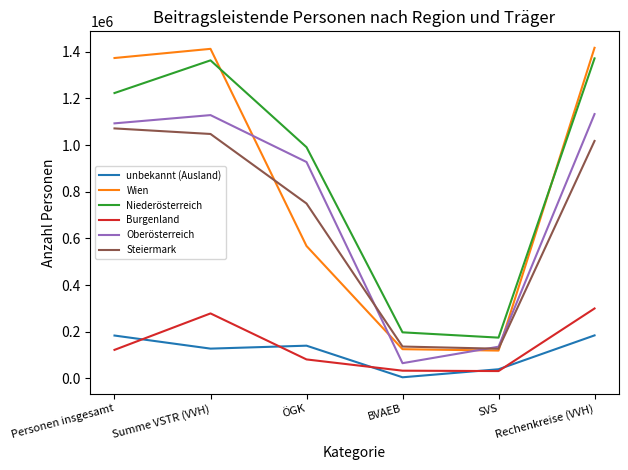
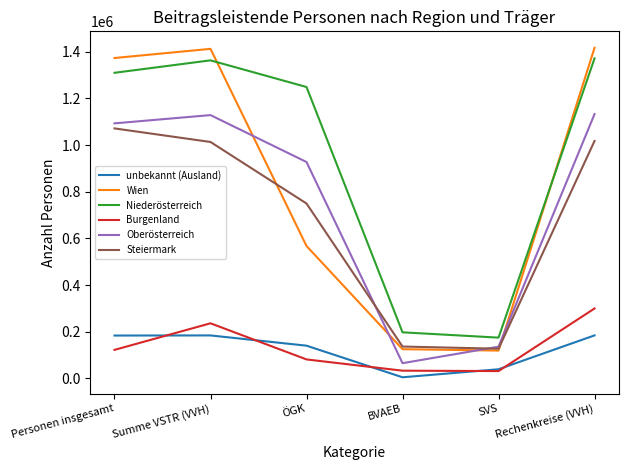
  {
    "unbekannt (Ausland)": {
      "Personen insgesamt": 180000,
-     "Summe VSTR (VVH)": 130000,
+     "Summe VSTR (VVH)": 180000,
      "ÖGK": 140000,
      "BVAEB": 0,
      "Rechenkreise (VVH)": 180000
    },
    "Wien": {
      "Personen insgesamt": 1370000,
      "Summe VSTR (VVH)": 1410000,
      "ÖGK": 570000,
      "BVAEB": 130000,
      "Rechenkreise (VVH)": 1420000
    },
    "Niederösterreich": {
-     "Personen insgesamt": 1220000,
+     "Personen insgesamt": 1310000,
      "Summe VSTR (VVH)": 1360000,
-     "ÖGK": 990000,
+     "ÖGK": 1250000,
      "BVAEB": 200000,
      "SVS": 170000,
      "Rechenkreise (VVH)": 1370000
    },
    "Burgenland": {
      "Personen insgesamt": 120000,
-     "Summe VSTR (VVH)": 280000,
+     "Summe VSTR (VVH)": 240000,
      "ÖGK": 80000,
      "BVAEB": 30000,
      "Rechenkreise (VVH)": 300000
    },
    "Oberösterreich": {
      "Personen insgesamt": 1090000,
      "Summe VSTR (VVH)": 1130000,
      "ÖGK": 930000,
      "BVAEB": 70000,
      "Rechenkreise (VVH)": 1130000
    },
    "Steiermark": {
      "Personen insgesamt": 1070000,
-     "Summe VSTR (VVH)": 1050000,
+     "Summe VSTR (VVH)": 1010000,
      "ÖGK": 750000,
      "BVAEB": 140000,
      "Rechenkreise (VVH)": 1020000
    }
  }
